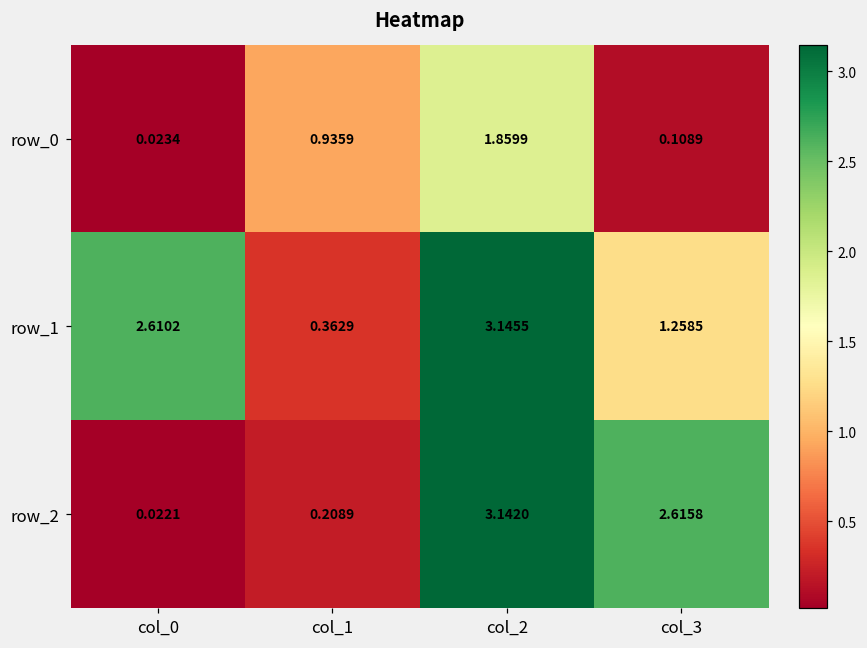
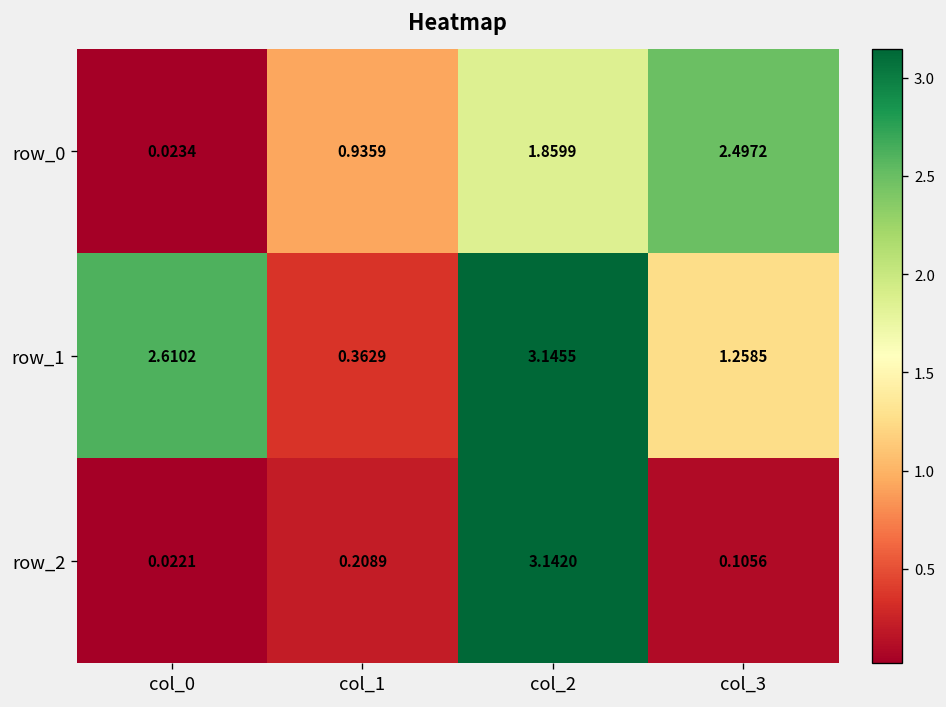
  {
    "row_0": {
      "col_0": 0.0234,
      "col_1": 0.9359,
      "col_2": 1.8599,
-     "col_3": 0.1089
+     "col_3": 2.4972
    },
    "row_1": {
      "col_0": 2.6102,
      "col_1": 0.3629,
      "col_2": 3.1455,
      "col_3": 1.2585
    },
    "row_2": {
      "col_0": 0.0221,
      "col_1": 0.2089,
      "col_2": 3.1420,
-     "col_3": 2.6158
+     "col_3": 0.1056
    }
  }
